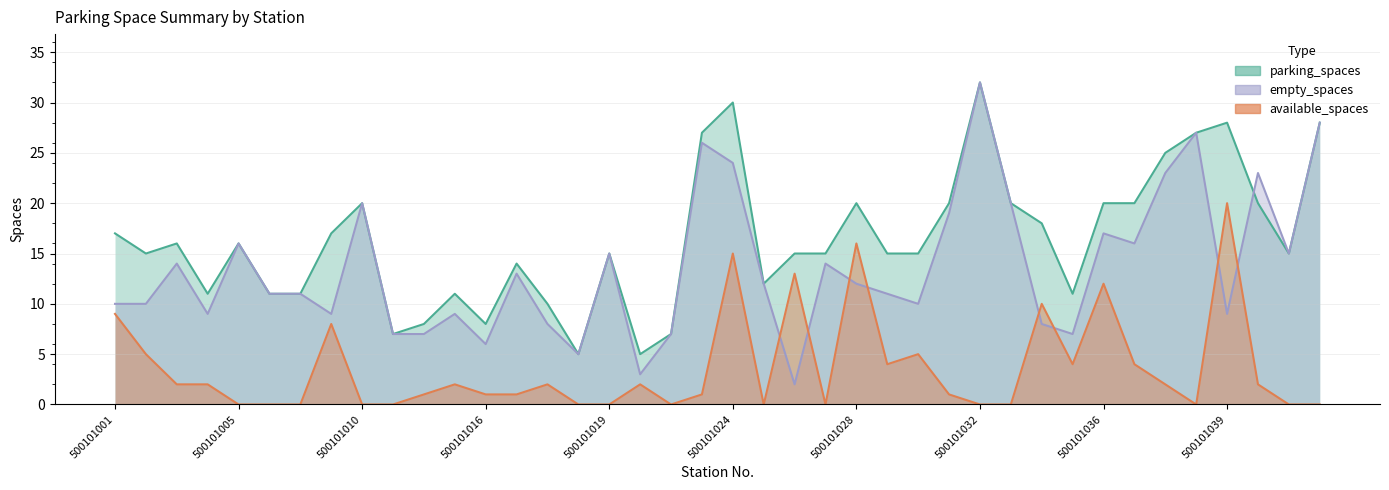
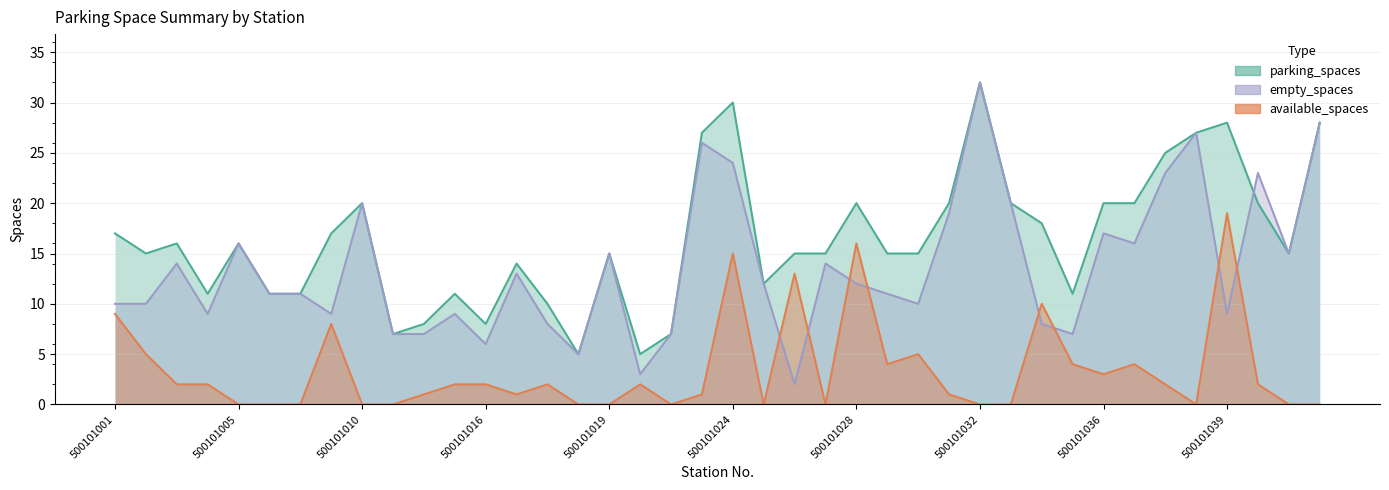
  {
    "available_spaces": {
      "500101001": 9,
      "500101005": 0,
      "500101010": 0,
-     "500101016": 1,
+     "500101016": 2,
      "500101019": 0,
      "500101024": 15,
      "500101028": 16,
      "500101032": 0,
-     "500101036": 12,
-     "500101039": 20
+     "500101036": 3,
+     "500101039": 19
    }
  }
